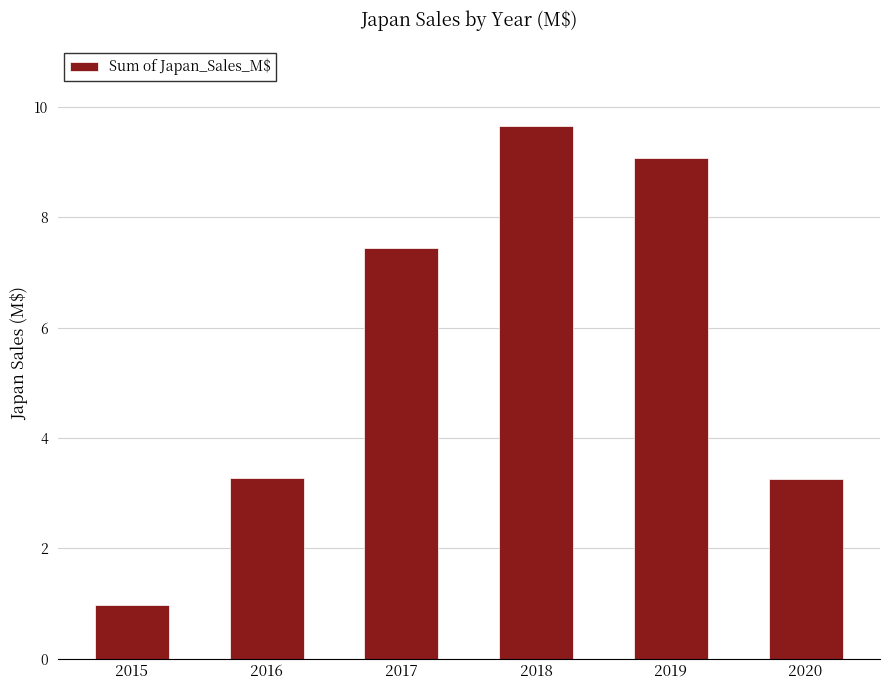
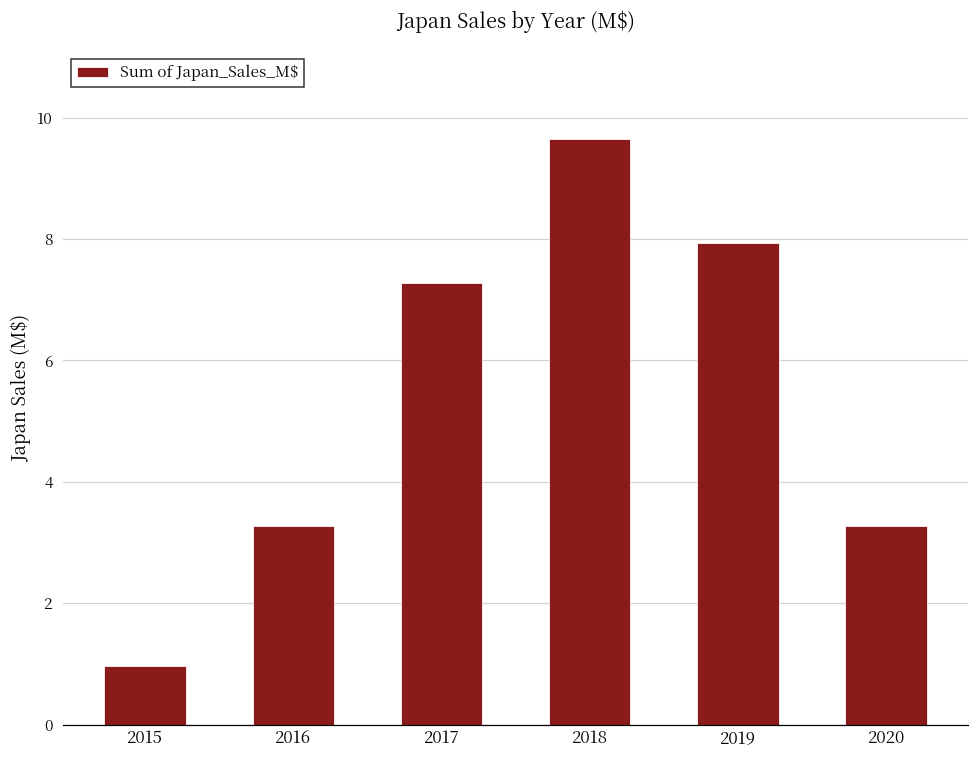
  {
    "2015": 1.0,
    "2016": 3.3,
-   "2017": 7.4,
+   "2017": 7.3,
    "2018": 9.6,
-   "2019": 9.1,
+   "2019": 7.9,
    "2020": 3.3
  }
